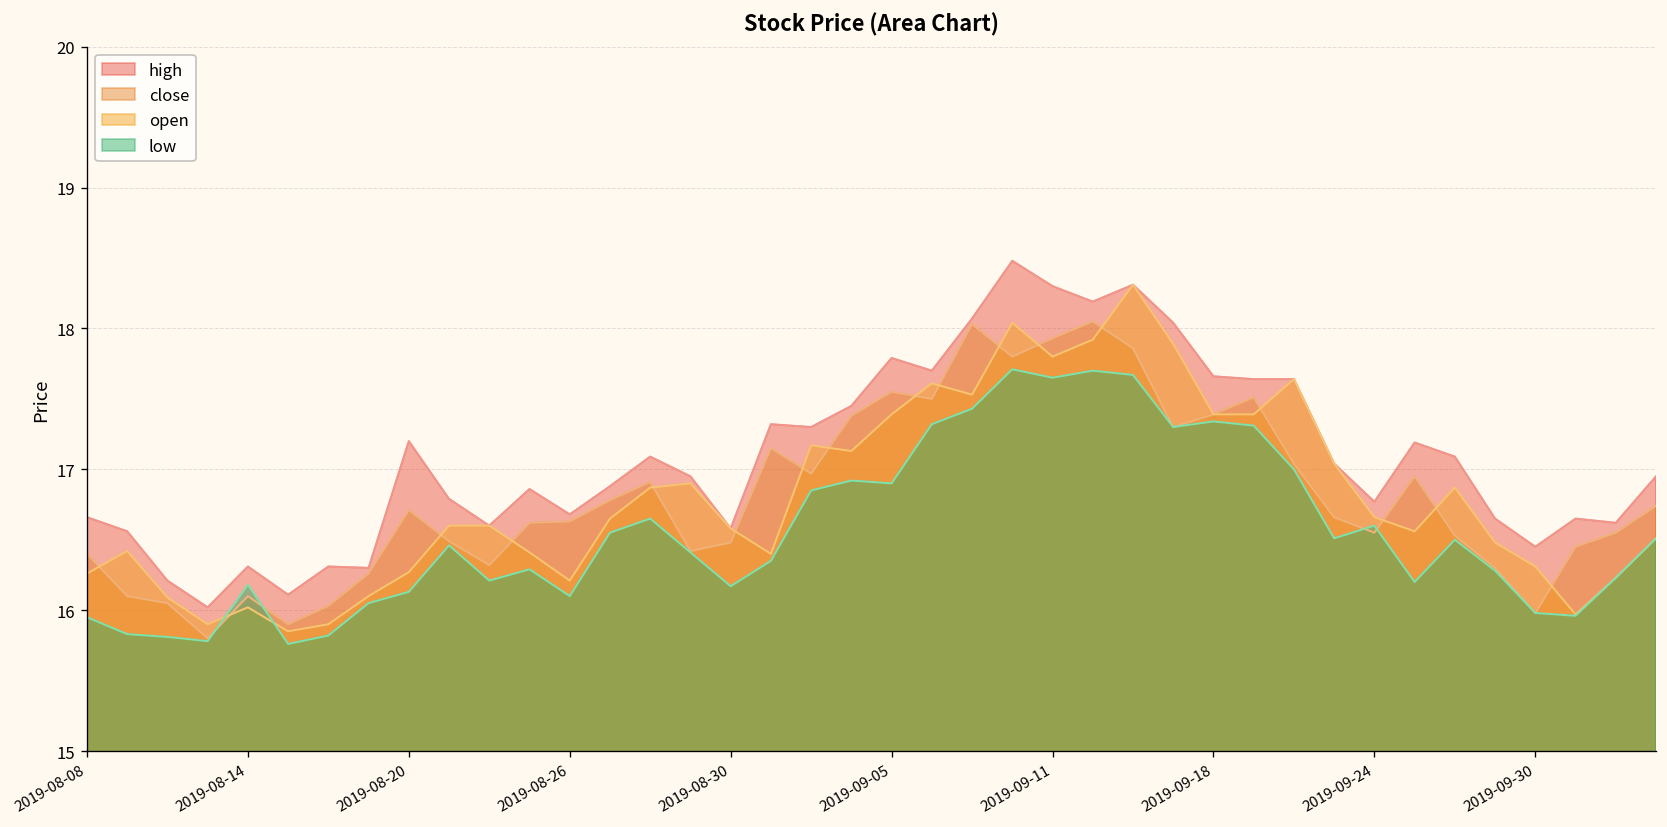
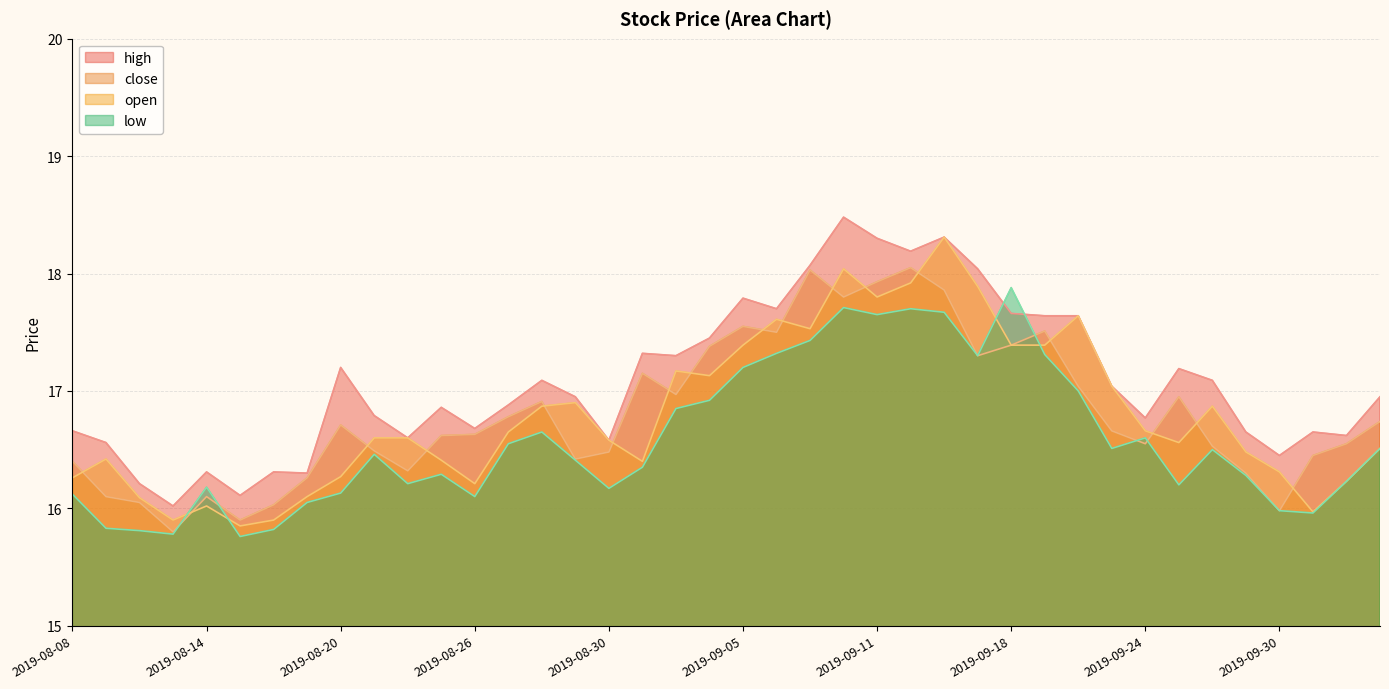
  {
    "low": {
-     "2019-08-08": 15.95,
+     "2019-08-08": 16.12,
      "2019-08-14": 16.18,
      "2019-08-20": 16.13,
      "2019-08-26": 16.10,
      "2019-08-30": 16.17,
-     "2019-09-05": 16.9,
+     "2019-09-05": 17.2,
      "2019-09-11": 17.65,
-     "2019-09-18": 17.34,
+     "2019-09-18": 17.88,
      "2019-09-24": 16.60
    }
  }
